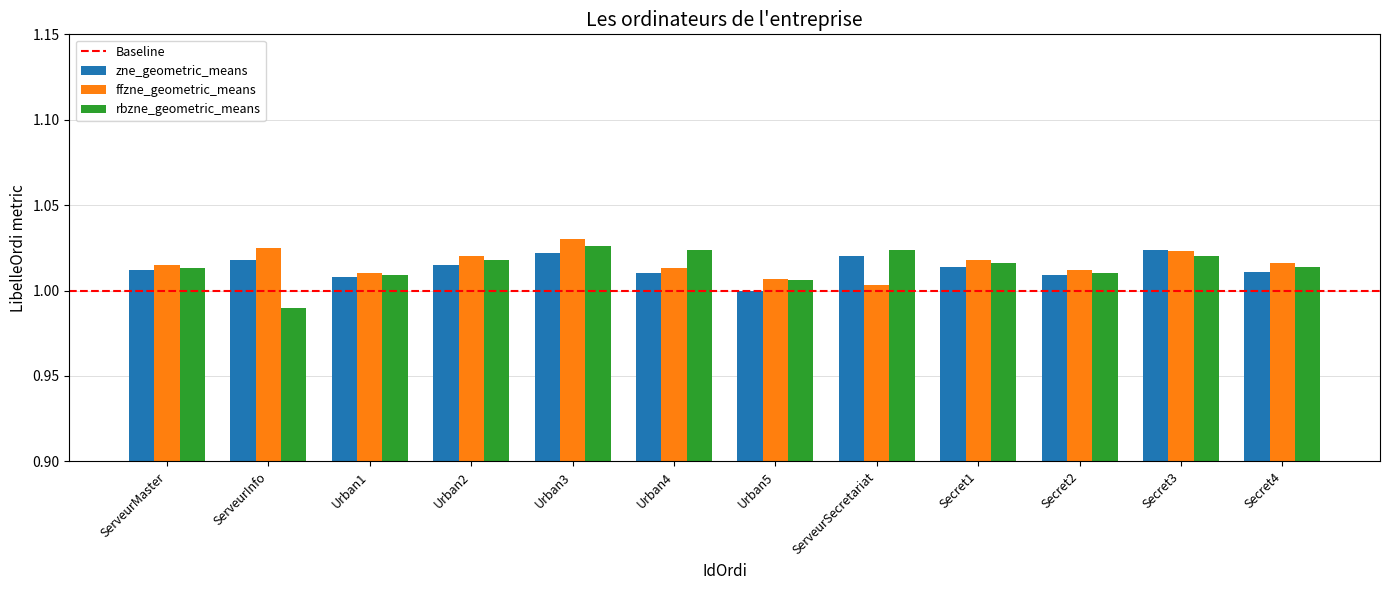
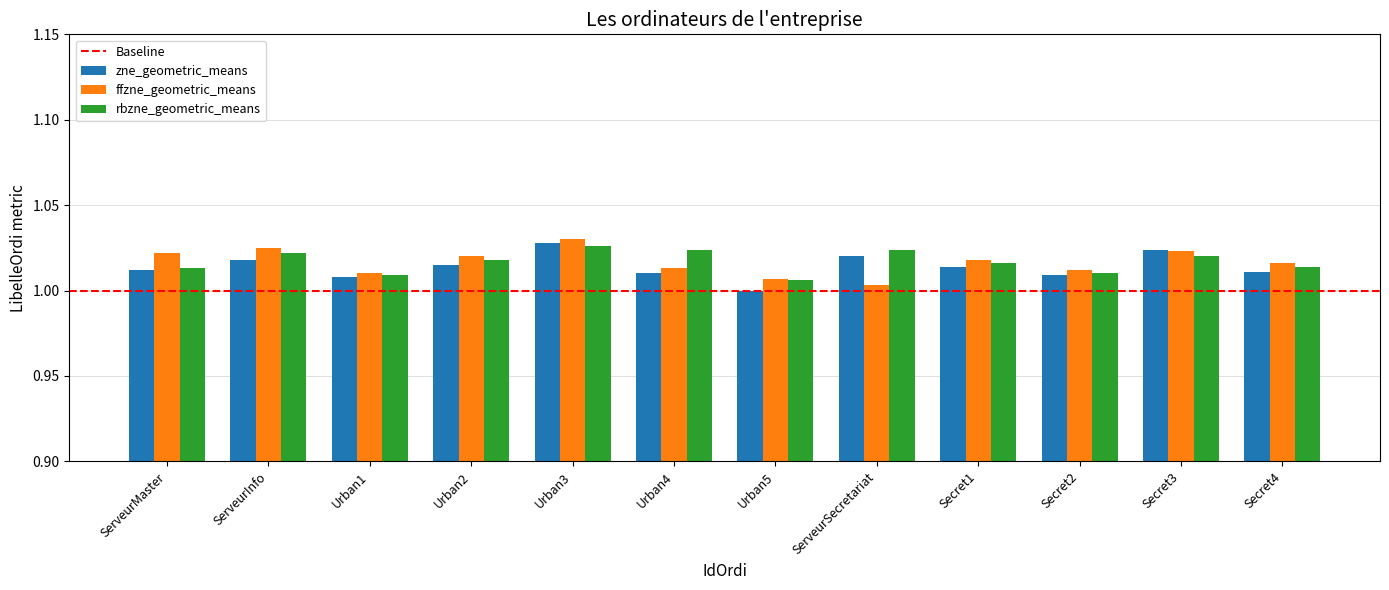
  {
    "zne_geometric_means": {
      "ServeurMaster": 1.012,
      "ServeurInfo": 1.018,
      "Urban1": 1.008,
      "Urban2": 1.015,
-     "Urban3": 1.022,
+     "Urban3": 1.028,
      "Urban4": 1.010,
      "Urban5": 1.000,
      "ServeurSecretariat": 1.020,
      "Secret1": 1.014,
      "Secret2": 1.009,
      "Secret3": 1.024,
      "Secret4": 1.011
    },
    "ffzne_geometric_means": {
-     "ServeurMaster": 1.015,
+     "ServeurMaster": 1.022,
      "ServeurInfo": 1.025,
      "Urban1": 1.010,
      "Urban2": 1.020,
      "Urban3": 1.030,
      "Urban4": 1.013,
      "Urban5": 1.007,
      "ServeurSecretariat": 1.003,
      "Secret1": 1.018,
      "Secret2": 1.012,
      "Secret3": 1.023,
      "Secret4": 1.016
    },
    "rbzne_geometric_means": {
      "ServeurMaster": 1.013,
-     "ServeurInfo": 0.990,
+     "ServeurInfo": 1.022,
      "Urban1": 1.009,
      "Urban2": 1.018,
      "Urban3": 1.026,
      "Urban4": 1.024,
      "Urban5": 1.006,
      "ServeurSecretariat": 1.024,
      "Secret1": 1.016,
      "Secret2": 1.010,
      "Secret3": 1.020,
      "Secret4": 1.014
    }
  }
